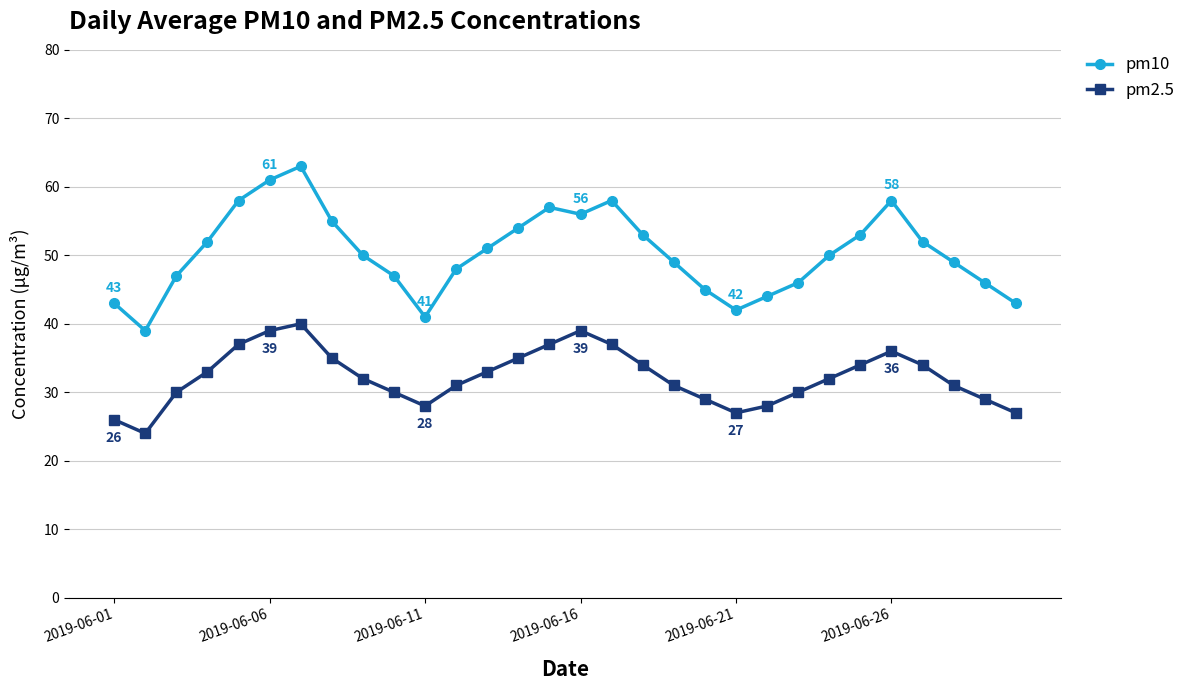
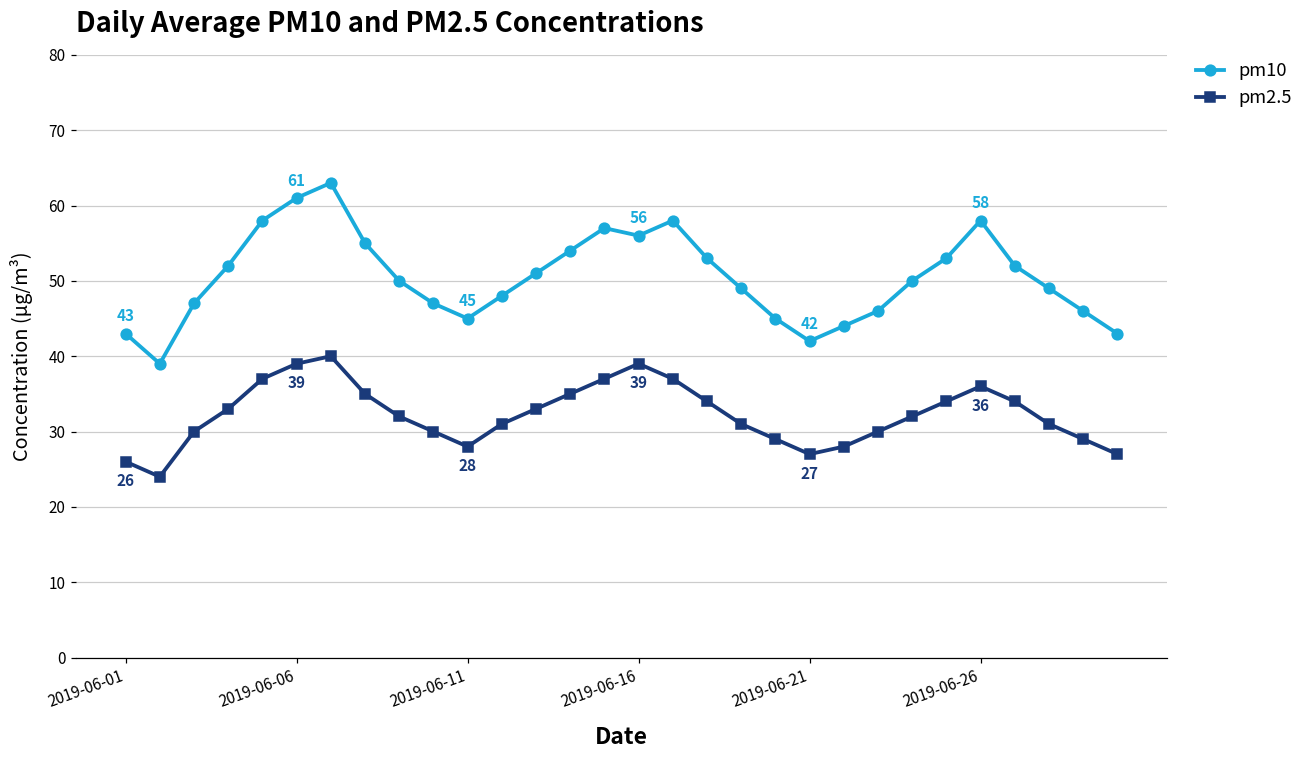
  {
    "pm10": {
      "2019-06-01": 43,
      "2019-06-06": 61,
-     "2019-06-11": 41,
+     "2019-06-11": 45,
      "2019-06-16": 56,
      "2019-06-21": 42,
      "2019-06-26": 58
    },
    "pm2.5": {
      "2019-06-01": 26,
      "2019-06-06": 39,
      "2019-06-11": 28,
      "2019-06-16": 39,
      "2019-06-21": 27,
      "2019-06-26": 36
    }
  }
